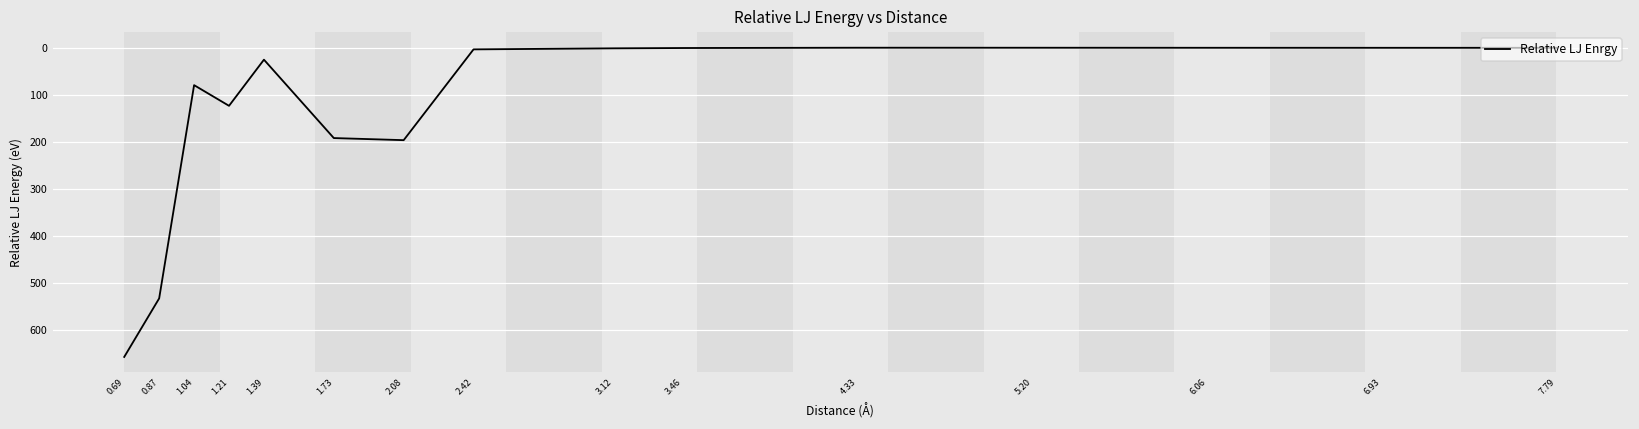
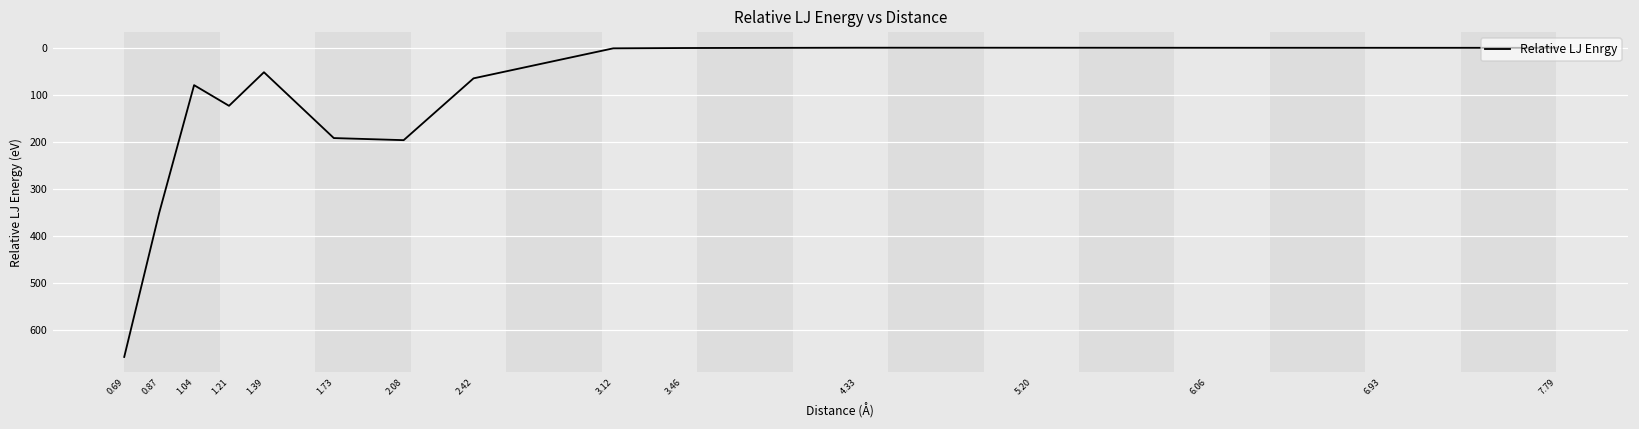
  {
    "0.69": 660,
-   "0.87": 530,
+   "0.87": 350,
    "1.04": 80,
    "1.21": 120,
-   "1.39": 30,
+   "1.39": 50,
    "1.73": 190,
    "2.08": 200,
-   "2.42": 0,
+   "2.42": 60,
    "3.12": 0,
    "3.46": 0,
    "4.33": 0,
    "5.20": 0,
    "6.06": 0,
    "6.93": 0
  }
